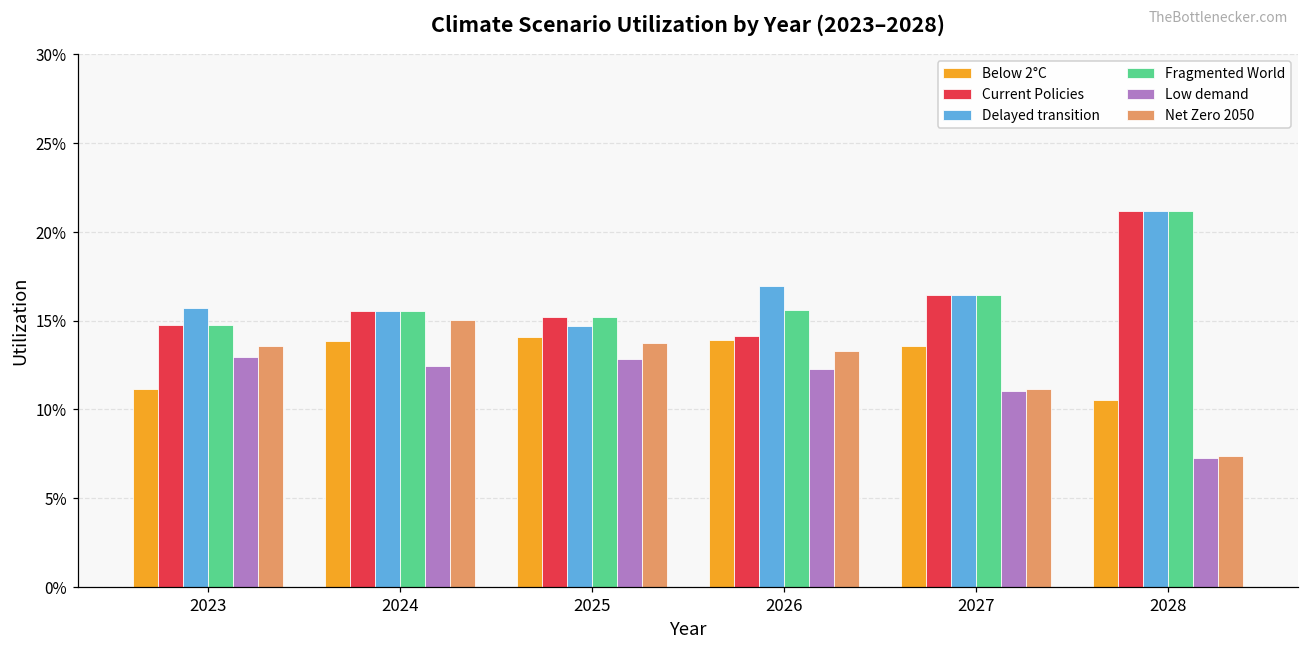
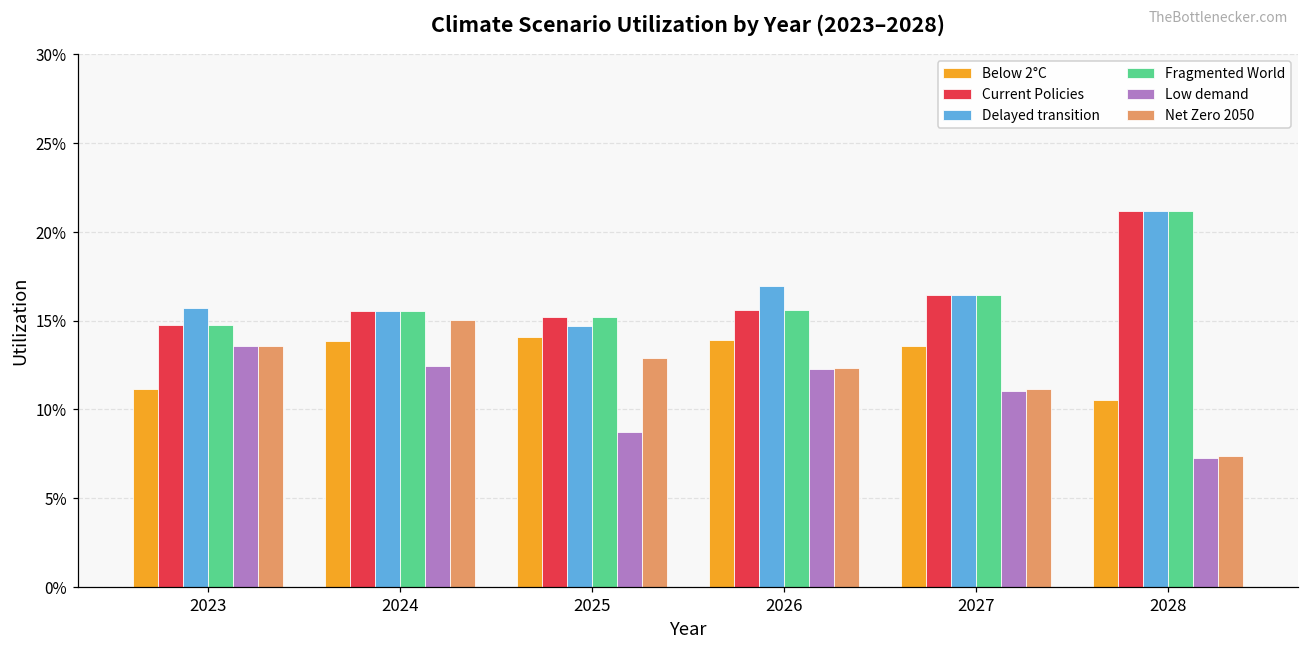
  {
    "Below 2°C": {
      "2023": "11.1%",
      "2024": "13.9%",
      "2025": "14.1%",
      "2026": "13.9%",
      "2027": "13.6%",
      "2028": "10.5%"
    },
    "Current Policies": {
      "2023": "14.8%",
      "2024": "15.5%",
      "2025": "15.2%",
-     "2026": "14.1%",
+     "2026": "15.6%",
      "2027": "16.4%",
      "2028": "21.2%"
    },
    "Delayed transition": {
      "2023": "15.7%",
      "2024": "15.5%",
      "2025": "14.7%",
      "2026": "17.0%",
      "2027": "16.4%",
      "2028": "21.2%"
    },
    "Fragmented World": {
      "2023": "14.8%",
      "2024": "15.5%",
      "2025": "15.2%",
      "2026": "15.6%",
      "2027": "16.4%",
      "2028": "21.2%"
    },
    "Low demand": {
-     "2023": "13.0%",
+     "2023": "13.6%",
      "2024": "12.4%",
-     "2025": "12.8%",
+     "2025": "8.7%",
      "2026": "12.2%",
      "2027": "11.1%",
      "2028": "7.3%"
    },
    "Net Zero 2050": {
      "2023": "13.6%",
      "2024": "15.0%",
-     "2025": "13.7%",
-     "2026": "13.3%",
+     "2025": "12.9%",
+     "2026": "12.3%",
      "2027": "11.2%",
      "2028": "7.4%"
    }
  }
